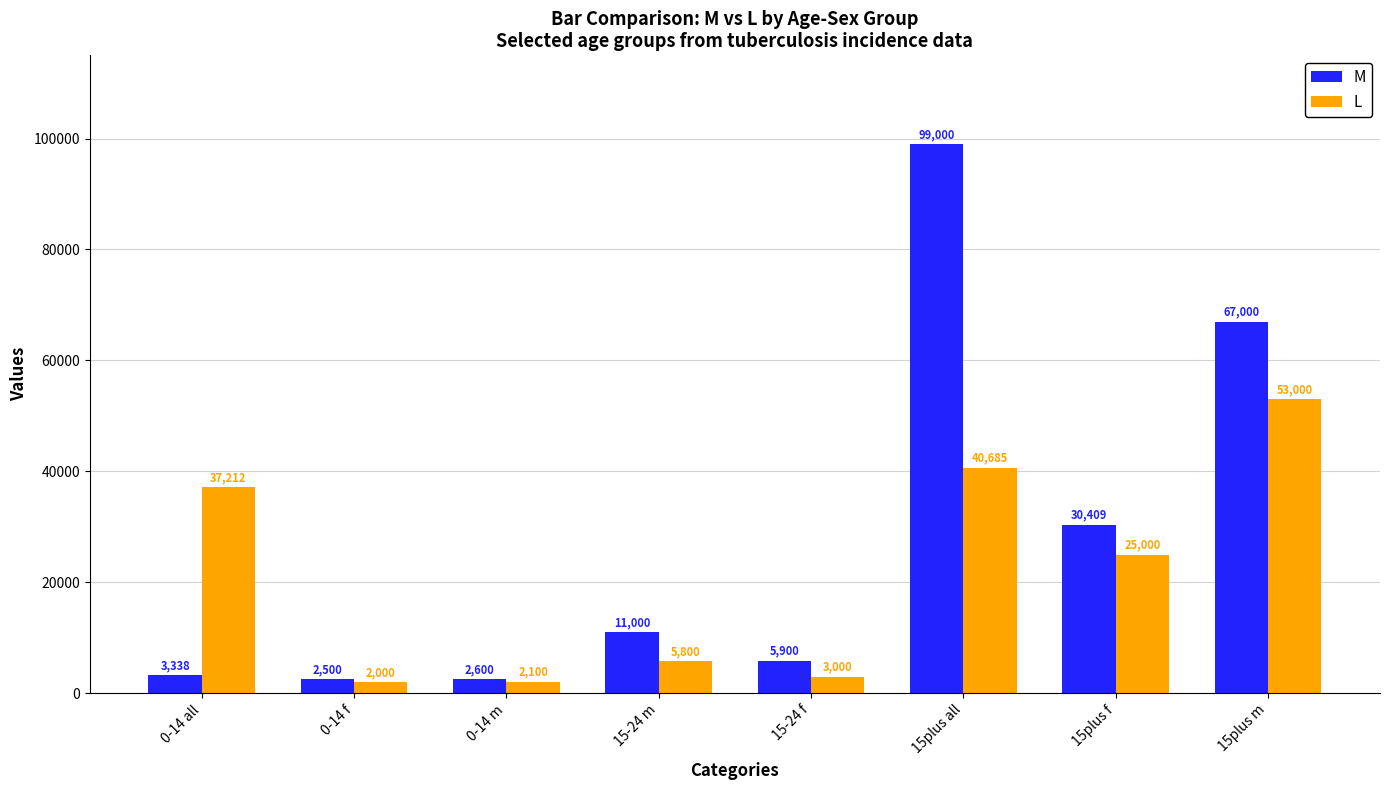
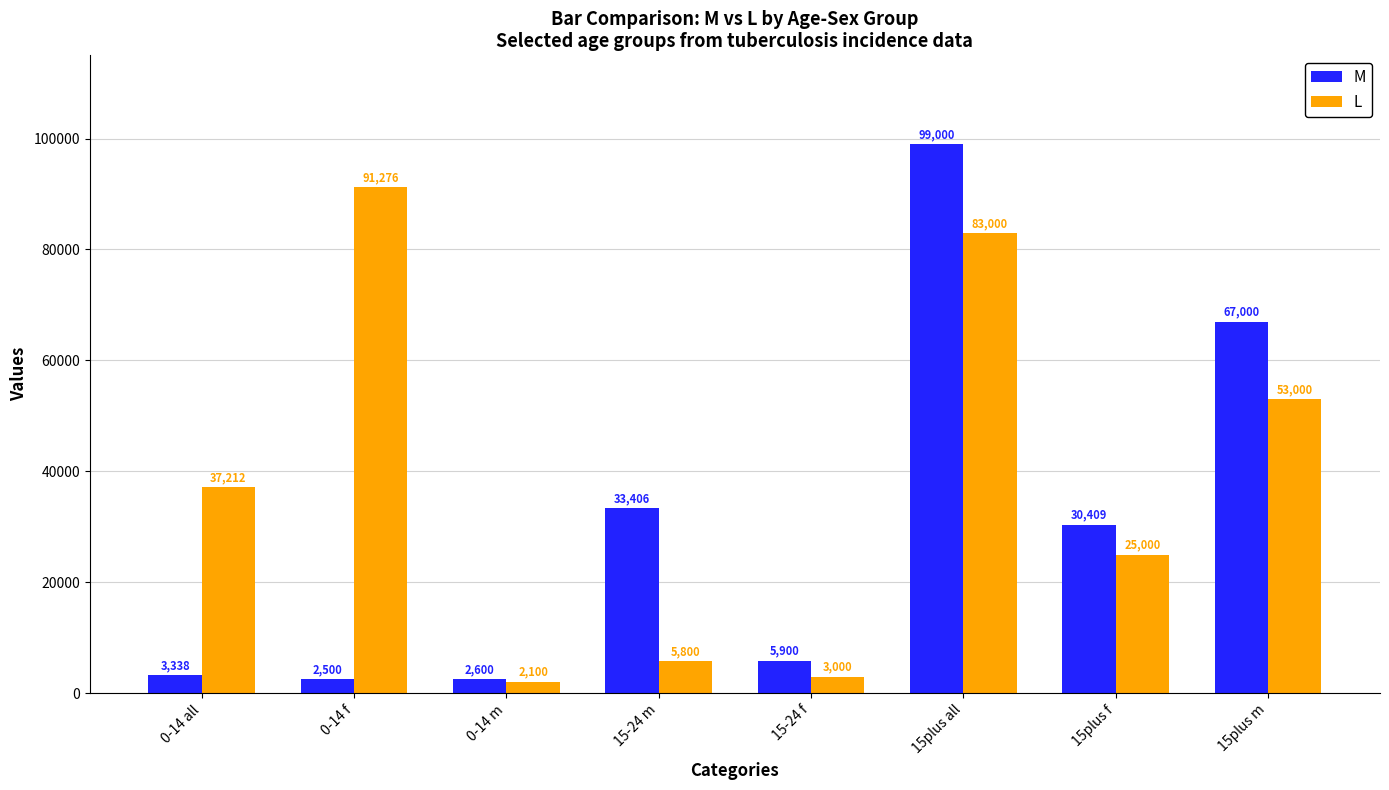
  {
    "M": {
      "0-14 all": "3,338",
      "0-14 f": "2,500",
      "0-14 m": "2,600",
-     "15-24 m": "11,000",
+     "15-24 m": "33,406",
      "15-24 f": "5,900",
      "15plus all": "99,000",
      "15plus f": "30,409",
      "15plus m": "67,000"
    },
    "L": {
      "0-14 all": "37,212",
-     "0-14 f": "2,000",
+     "0-14 f": "91,276",
      "0-14 m": "2,100",
      "15-24 m": "5,800",
      "15-24 f": "3,000",
-     "15plus all": "40,685",
+     "15plus all": "83,000",
      "15plus f": "25,000",
      "15plus m": "53,000"
    }
  }
